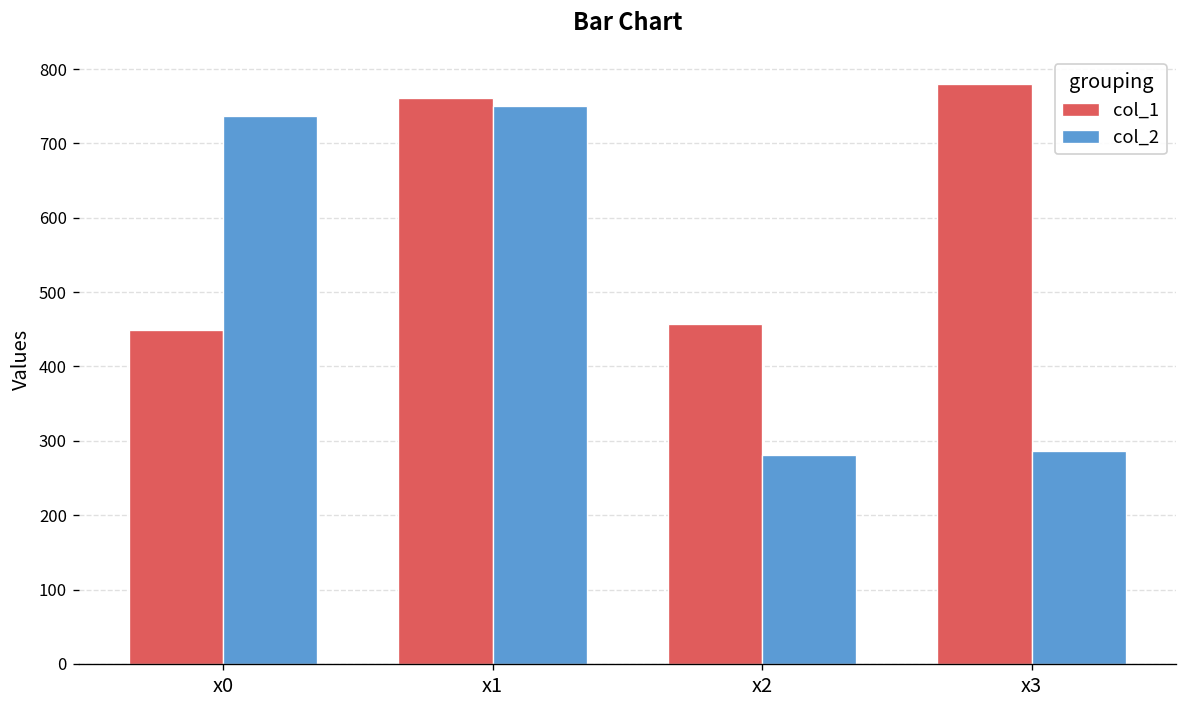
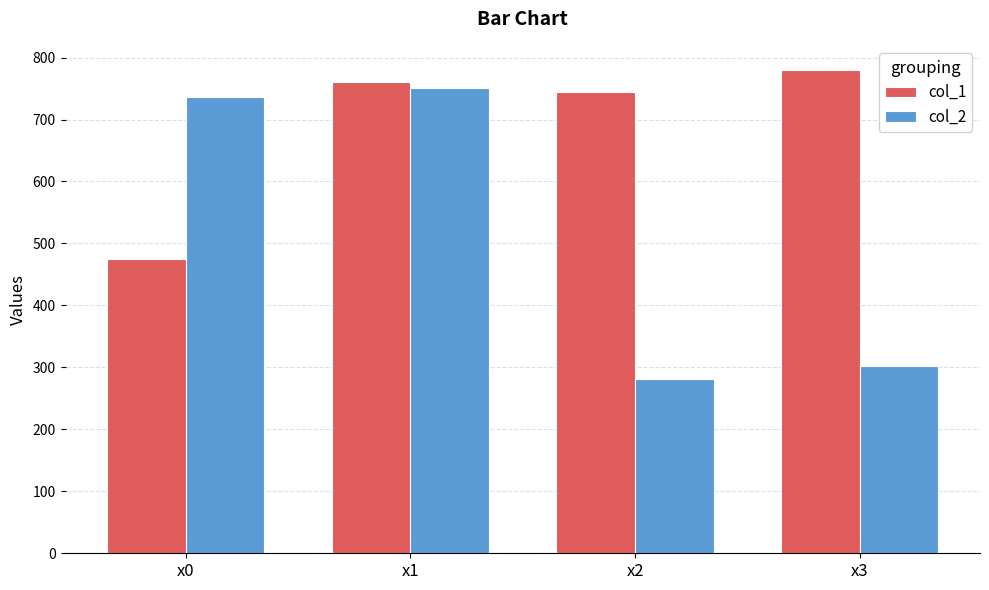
  {
    "col_1": {
-     "x0": 450,
+     "x0": 480,
      "x1": 760,
-     "x2": 460,
+     "x2": 750,
      "x3": 780
    },
    "col_2": {
      "x0": 740,
      "x1": 750,
      "x2": 280,
-     "x3": 290
+     "x3": 300
    }
  }
